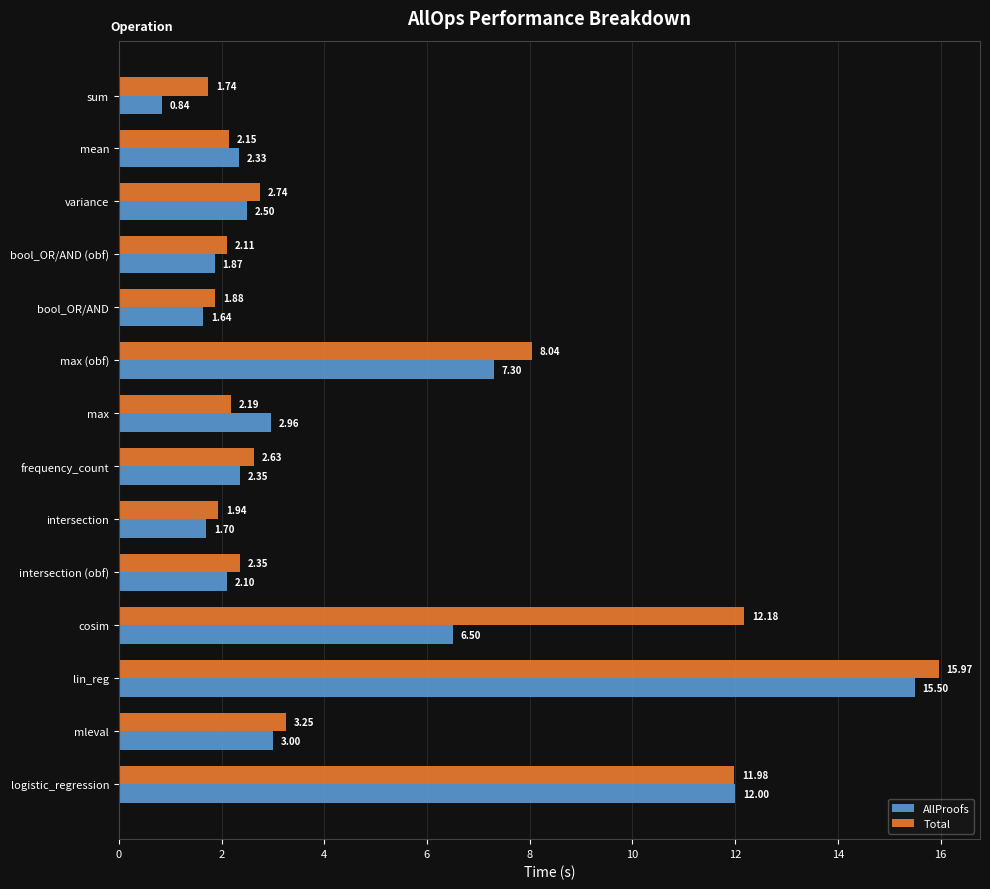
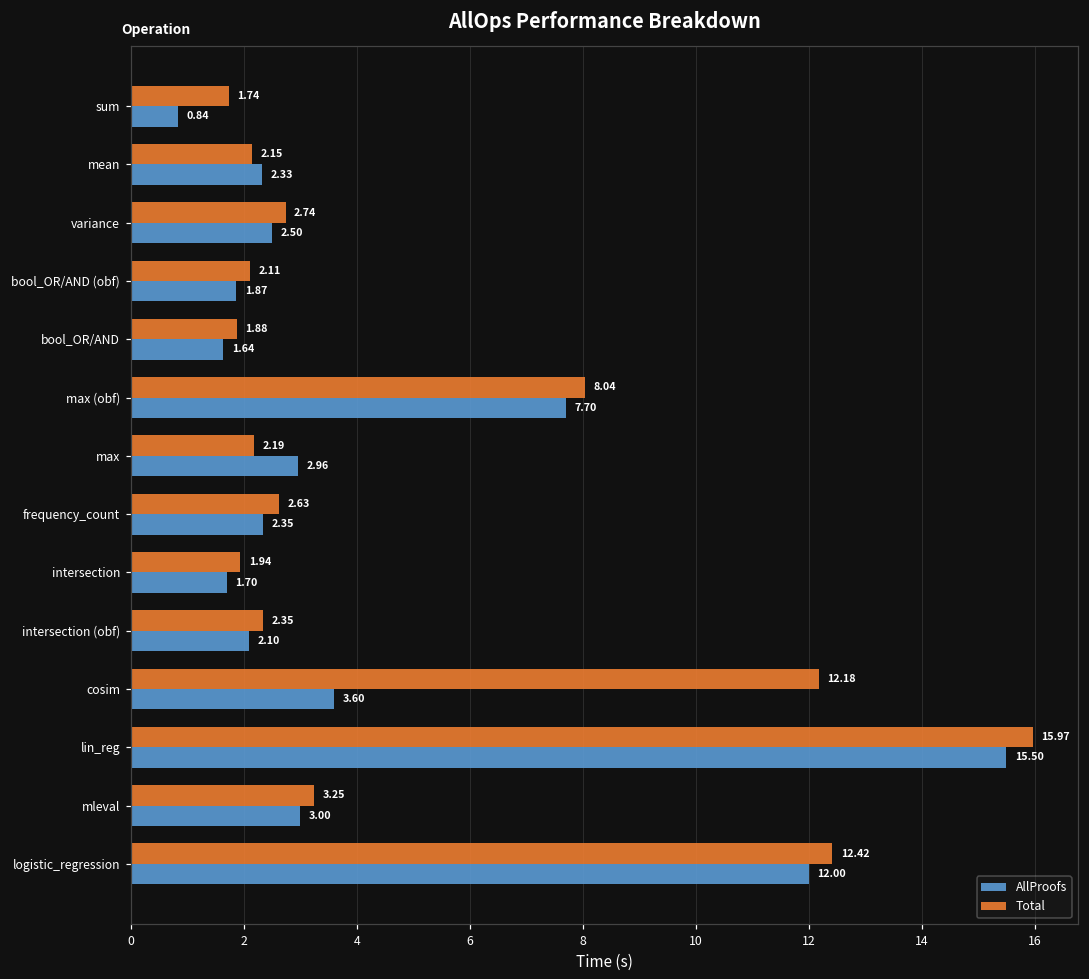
  {
    "AllProofs": {
      "sum": 0.84,
      "mean": 2.33,
      "variance": 2.50,
      "bool_OR/AND (obf)": 1.87,
      "bool_OR/AND": 1.64,
-     "max (obf)": 7.30,
+     "max (obf)": 7.70,
      "max": 2.96,
      "frequency_count": 2.35,
      "intersection": 1.70,
      "intersection (obf)": 2.10,
-     "cosim": 6.50,
+     "cosim": 3.60,
      "lin_reg": 15.50,
      "mleval": 3.00,
      "logistic_regression": 12.00
    },
    "Total": {
      "sum": 1.74,
      "mean": 2.15,
      "variance": 2.74,
      "bool_OR/AND (obf)": 2.11,
      "bool_OR/AND": 1.88,
      "max (obf)": 8.04,
      "max": 2.19,
      "frequency_count": 2.63,
      "intersection": 1.94,
      "intersection (obf)": 2.35,
      "cosim": 12.18,
      "lin_reg": 15.97,
      "mleval": 3.25,
-     "logistic_regression": 11.98
+     "logistic_regression": 12.42
    }
  }
